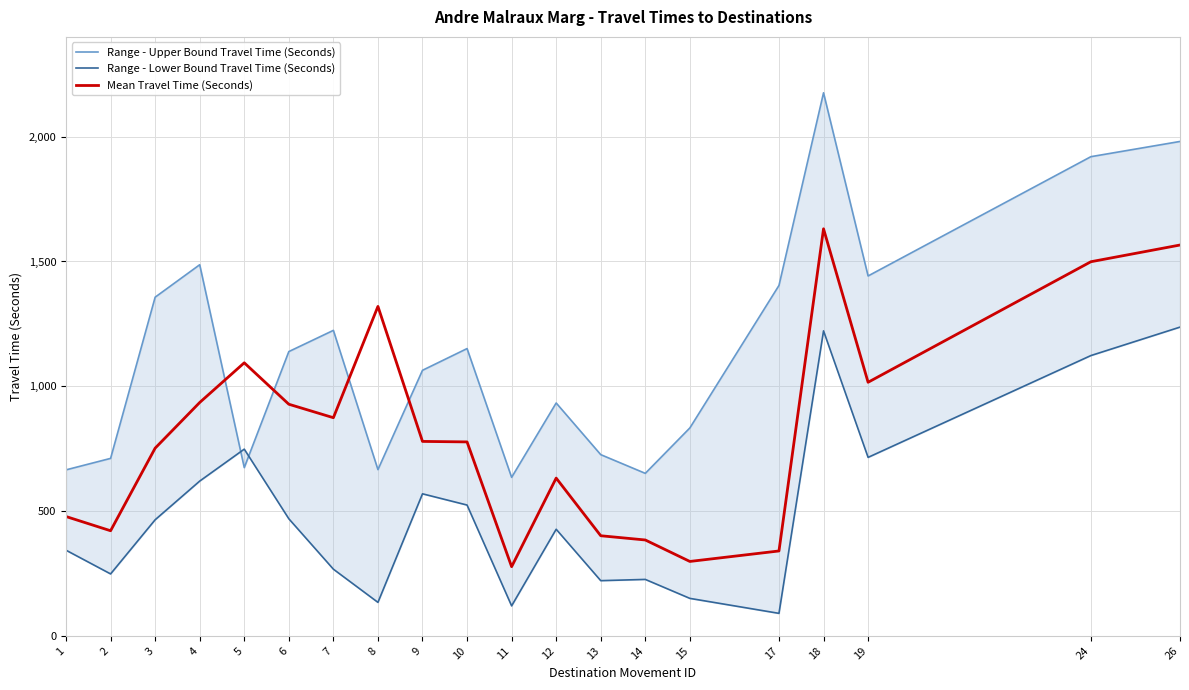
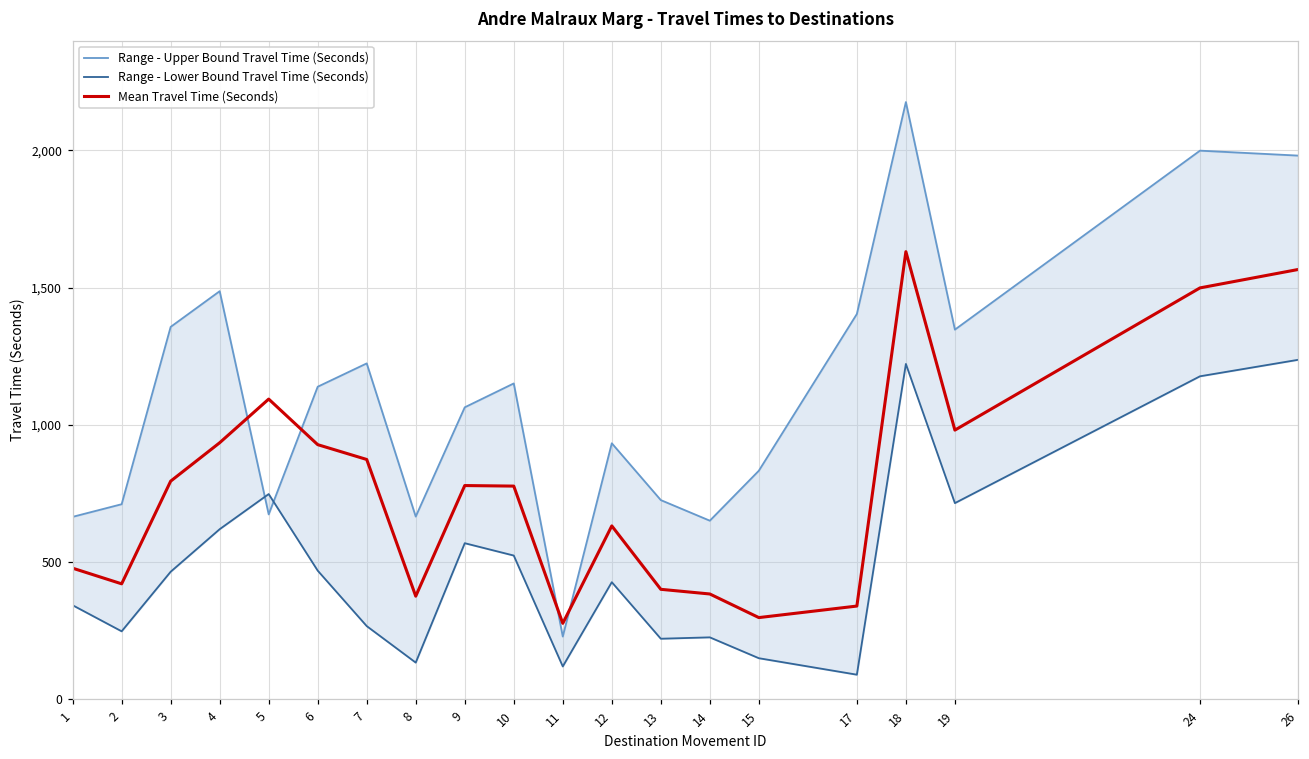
  {
    "Range - Upper Bound Travel Time (Seconds)": {
      "5": "670",
-     "11": "640",
-     "19": "1,440",
-     "24": "1,920"
+     "11": "230",
+     "19": "1,350",
+     "24": "2,000"
    },
    "Range - Lower Bound Travel Time (Seconds)": {
      "1": "340",
      "2": "250",
      "3": "470",
      "4": "620",
      "6": "470",
      "7": "270",
      "8": "130",
      "9": "570",
      "10": "520",
      "11": "120",
      "12": "430",
      "13": "220",
      "14": "230",
      "15": "150",
      "17": "90",
      "18": "1,220",
      "19": "720",
-     "24": "1,120",
+     "24": "1,180",
      "26": "1,240"
    },
    "Mean Travel Time (Seconds)": {
      "1": "480",
      "2": "420",
-     "3": "750",
+     "3": "800",
      "4": "940",
      "5": "1,090",
      "6": "930",
      "7": "870",
-     "8": "1,320",
+     "8": "380",
      "9": "780",
      "10": "780",
      "11": "280",
      "12": "630",
      "13": "400",
      "14": "380",
      "15": "300",
      "17": "340",
      "18": "1,630",
-     "19": "1,020",
+     "19": "980",
      "24": "1,500",
      "26": "1,570"
    }
  }
